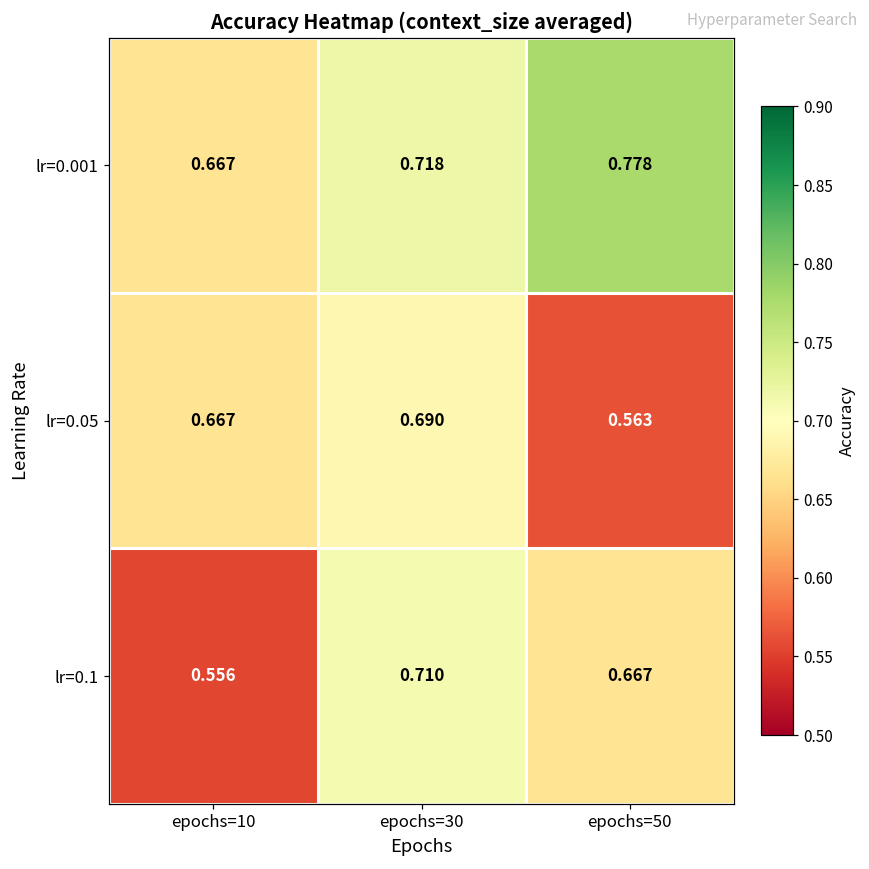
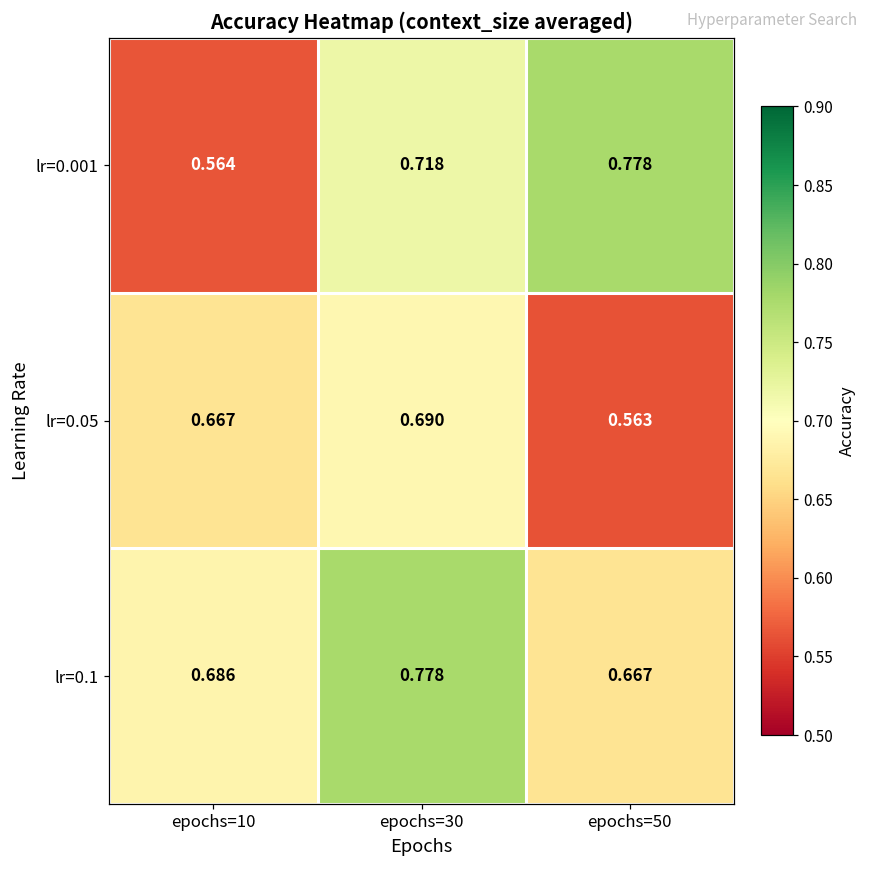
  {
    "lr=0.001": {
-     "epochs=10": 0.667,
+     "epochs=10": 0.564,
      "epochs=30": 0.718,
      "epochs=50": 0.778
    },
    "lr=0.05": {
      "epochs=10": 0.667,
      "epochs=30": 0.690,
      "epochs=50": 0.563
    },
    "lr=0.1": {
-     "epochs=10": 0.556,
-     "epochs=30": 0.710,
+     "epochs=10": 0.686,
+     "epochs=30": 0.778,
      "epochs=50": 0.667
    }
  }
